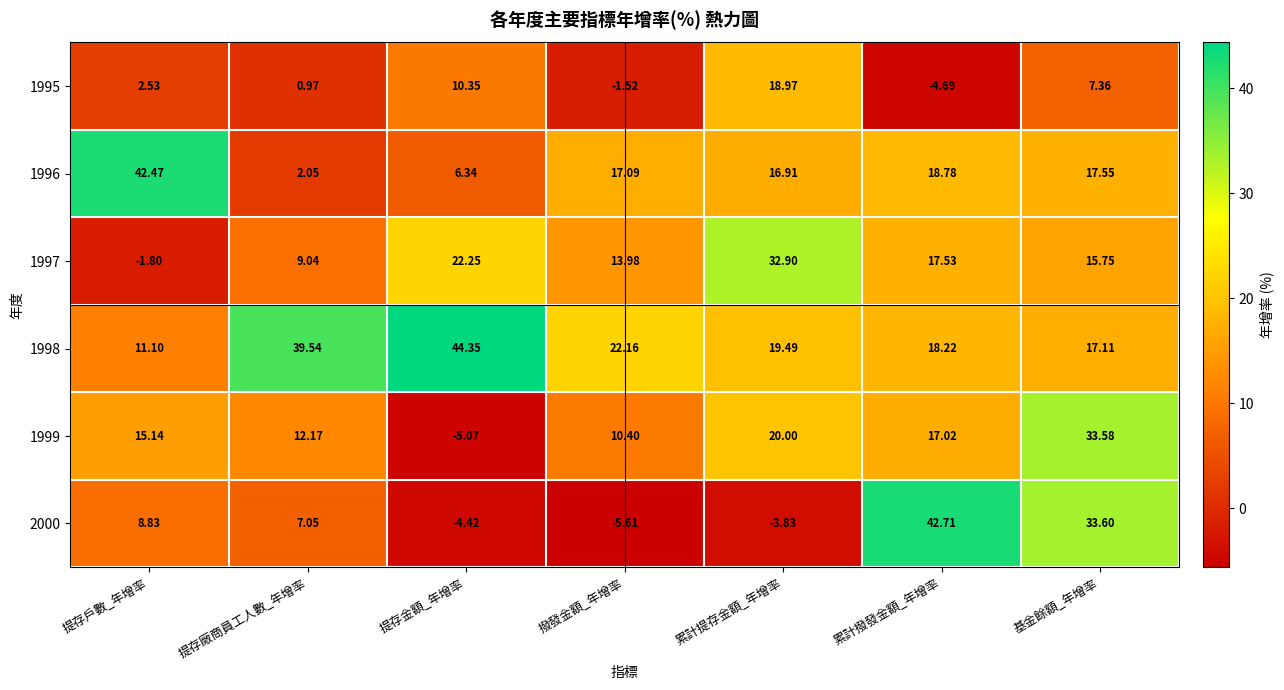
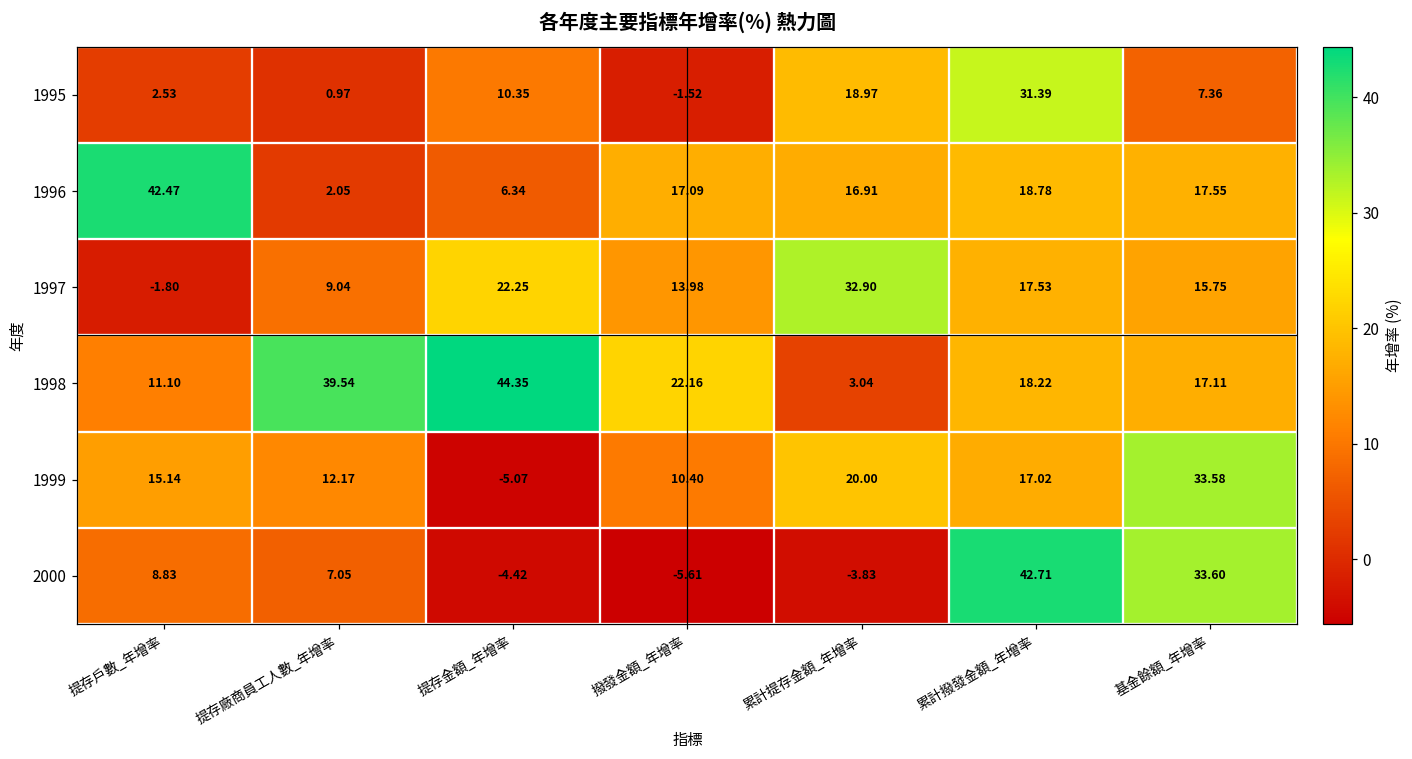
  {
    "1995": {
      "提存戶數_年增率": 2.53,
      "提存廠商員工人數_年增率": 0.97,
      "提存金額_年增率": 10.35,
      "撥發金額_年增率": -1.52,
      "累計提存金額_年增率": 18.97,
-     "累計撥發金額_年增率": -4.69,
+     "累計撥發金額_年增率": 31.39,
      "基金餘額_年增率": 7.36
    },
    "1996": {
      "提存戶數_年增率": 42.47,
      "提存廠商員工人數_年增率": 2.05,
      "提存金額_年增率": 6.34,
      "撥發金額_年增率": 17.09,
      "累計提存金額_年增率": 16.91,
      "累計撥發金額_年增率": 18.78,
      "基金餘額_年增率": 17.55
    },
    "1997": {
      "提存戶數_年增率": -1.80,
      "提存廠商員工人數_年增率": 9.04,
      "提存金額_年增率": 22.25,
      "撥發金額_年增率": 13.98,
      "累計提存金額_年增率": 32.90,
      "累計撥發金額_年增率": 17.53,
      "基金餘額_年增率": 15.75
    },
    "1998": {
      "提存戶數_年增率": 11.10,
      "提存廠商員工人數_年增率": 39.54,
      "提存金額_年增率": 44.35,
      "撥發金額_年增率": 22.16,
-     "累計提存金額_年增率": 19.49,
+     "累計提存金額_年增率": 3.04,
      "累計撥發金額_年增率": 18.22,
      "基金餘額_年增率": 17.11
    },
    "1999": {
      "提存戶數_年增率": 15.14,
      "提存廠商員工人數_年增率": 12.17,
      "提存金額_年增率": -5.07,
      "撥發金額_年增率": 10.40,
      "累計提存金額_年增率": 20.00,
      "累計撥發金額_年增率": 17.02,
      "基金餘額_年增率": 33.58
    },
    "2000": {
      "提存戶數_年增率": 8.83,
      "提存廠商員工人數_年增率": 7.05,
      "提存金額_年增率": -4.42,
      "撥發金額_年增率": -5.61,
      "累計提存金額_年增率": -3.83,
      "累計撥發金額_年增率": 42.71,
      "基金餘額_年增率": 33.60
    }
  }
